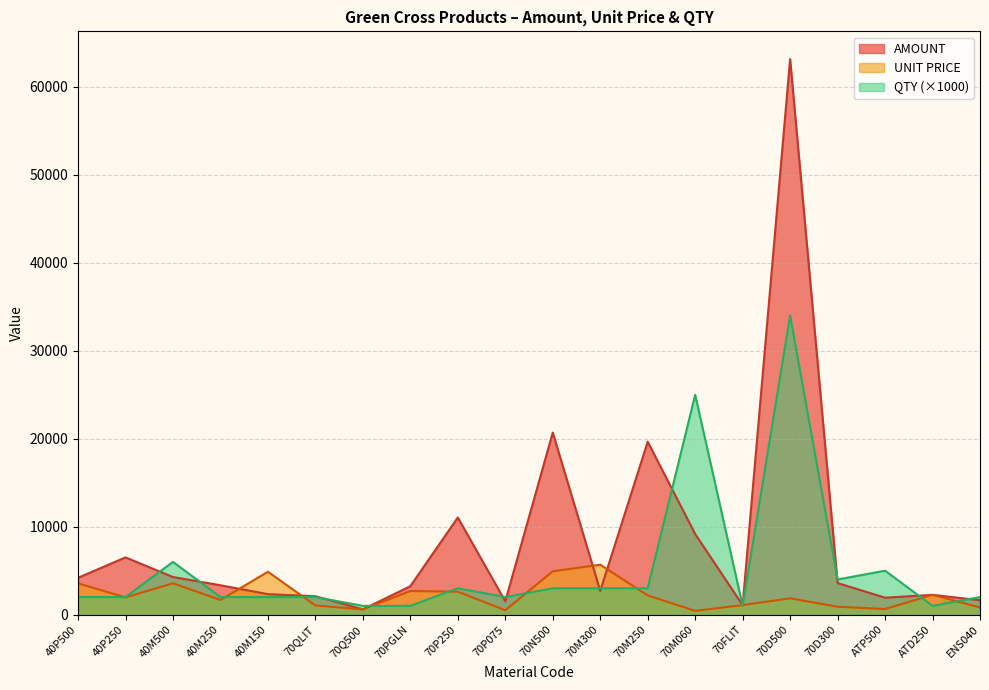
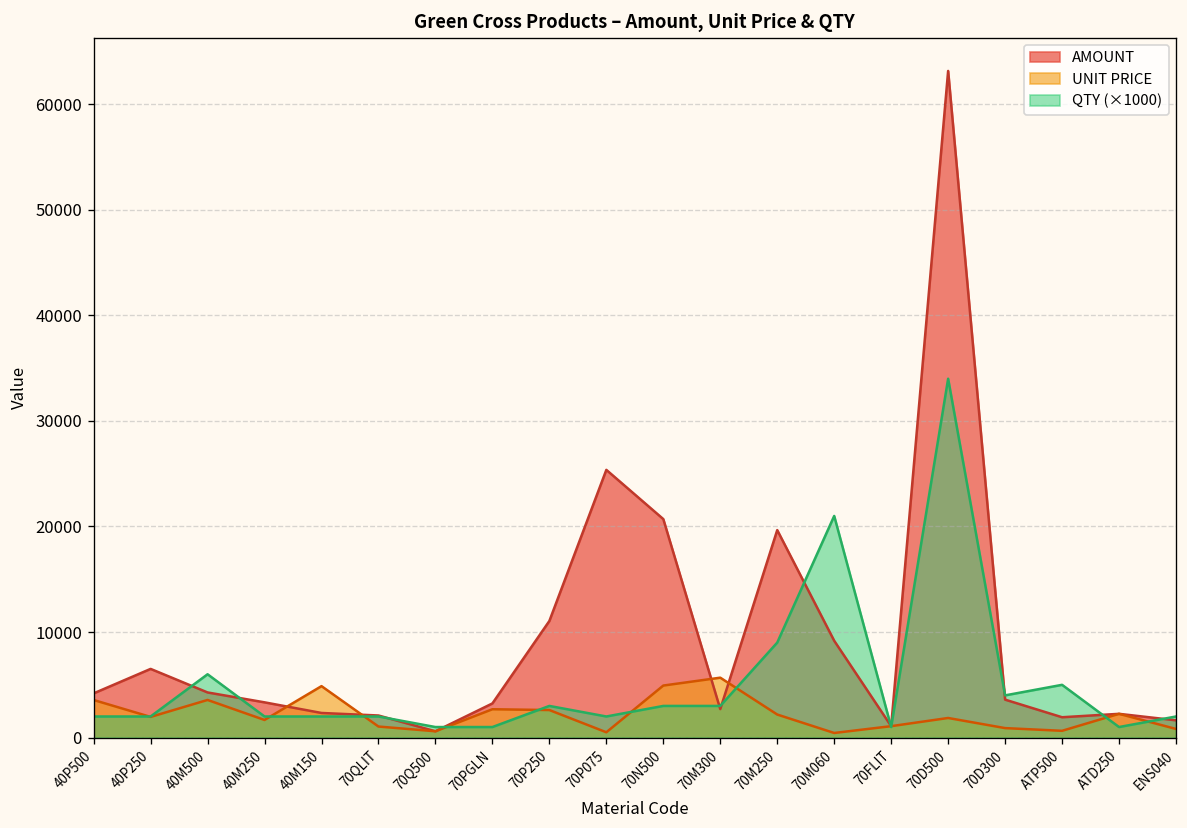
  {
    "AMOUNT": {
      "40P500": 4000,
      "40P250": 7000,
      "40M500": 4000,
      "40M250": 3000,
      "40M150": 2000,
      "70PGLN": 3000,
      "70P250": 11000,
-     "70P075": 2000,
+     "70P075": 25000,
      "70N500": 21000,
      "70M300": 3000,
      "70M250": 20000,
      "70M060": 9000,
      "70D500": 63000,
      "70D300": 4000,
      "ATP500": 2000,
      "ENS040": 2000
    },
    "UNIT PRICE": {
      "40P500": 4000,
      "40M500": 4000,
      "40M250": 2000,
      "40M150": 5000,
      "70QLIT": 1000,
      "70PGLN": 3000,
      "70P250": 3000,
      "70P075": 1000,
      "70N500": 5000,
      "70M300": 6000,
      "70M250": 2000,
      "70M060": 0,
      "70D500": 2000,
      "70D300": 1000,
      "ATP500": 1000,
      "ENS040": 1000
    },
    "QTY (×1000)": {
      "40P500": 2000,
      "40M500": 6000,
      "40M250": 2000,
      "40M150": 2000,
      "70Q500": 1000,
      "70PGLN": 1000,
      "70P250": 3000,
      "70P075": 2000,
      "70N500": 3000,
      "70M300": 3000,
-     "70M250": 3000,
-     "70M060": 25000,
+     "70M250": 9000,
+     "70M060": 21000,
      "70D500": 34000,
      "70D300": 4000,
      "ATP500": 5000,
      "ATD250": 1000,
      "ENS040": 2000
    }
  }
